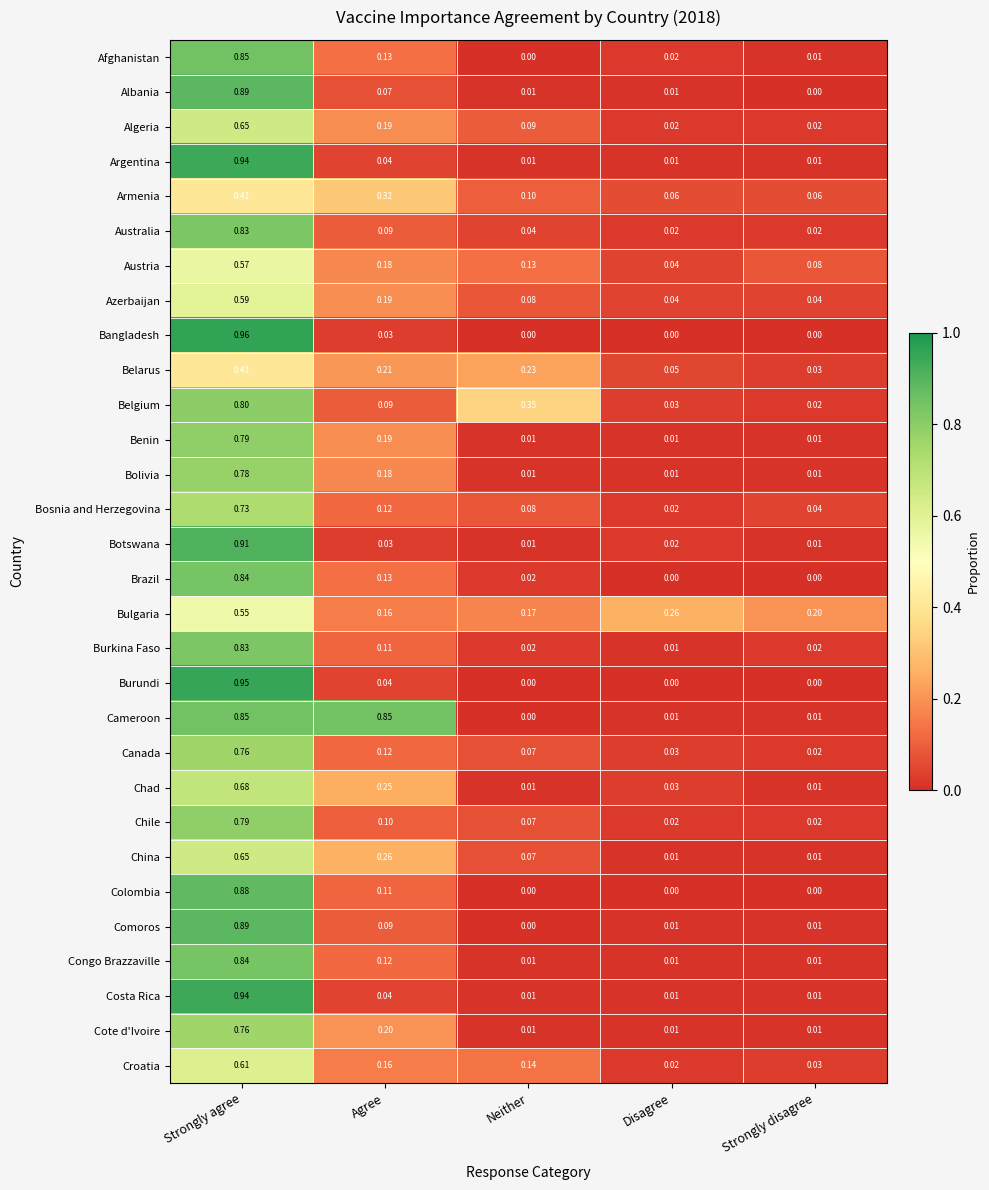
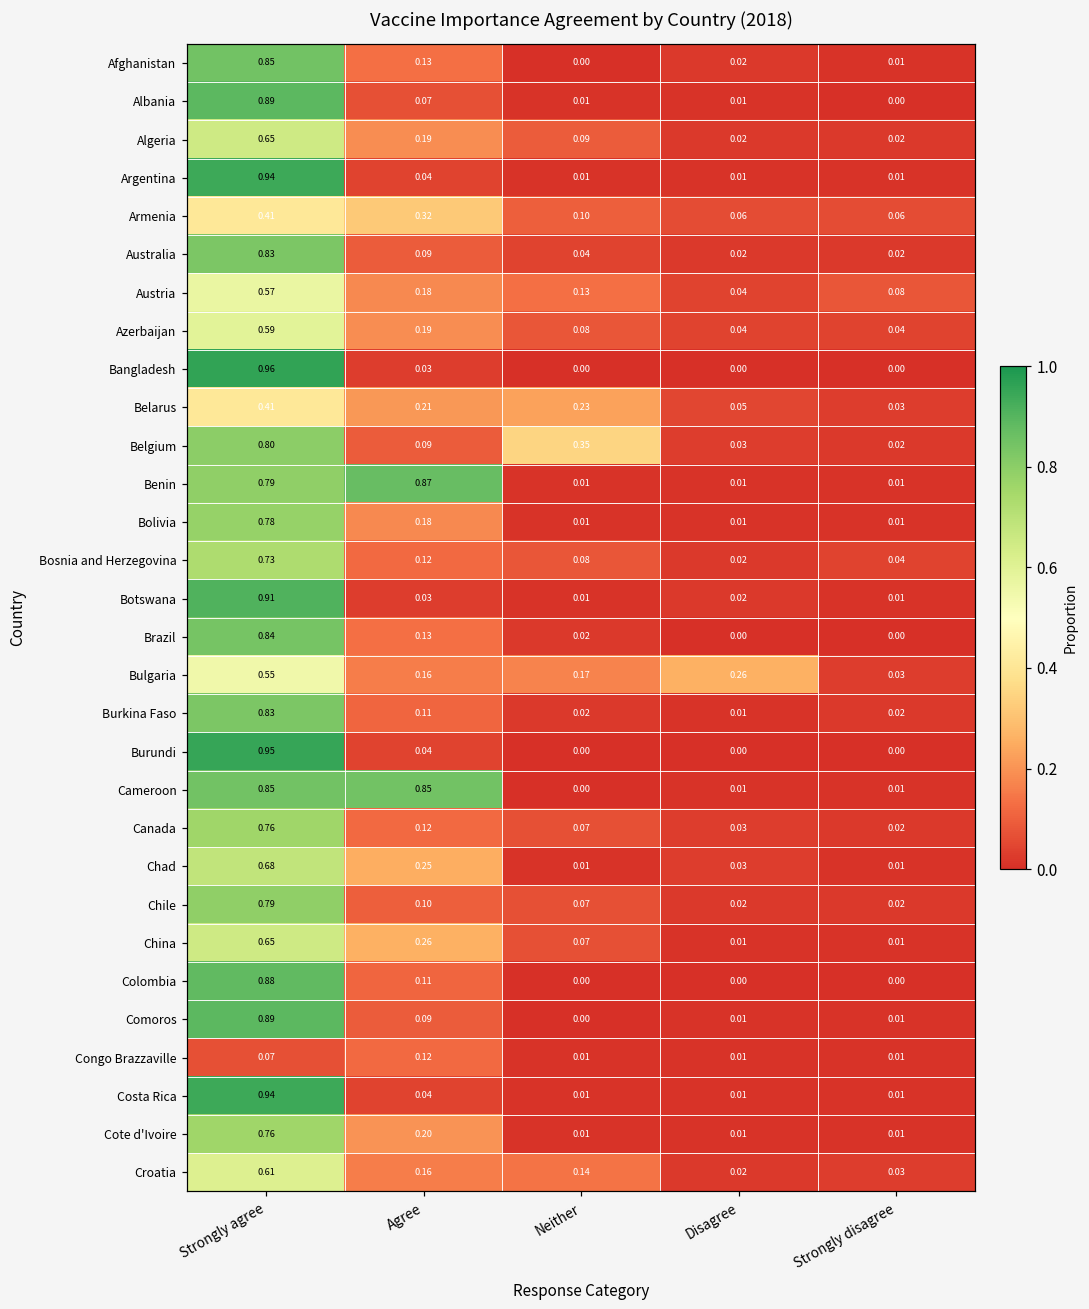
  {
    "Afghanistan": {
      "Strongly agree": 0.85,
      "Agree": 0.13,
      "Neither": 0.00,
      "Disagree": 0.02,
      "Strongly disagree": 0.01
    },
    "Albania": {
      "Strongly agree": 0.89,
      "Agree": 0.07,
      "Neither": 0.01,
      "Disagree": 0.01,
      "Strongly disagree": 0.00
    },
    "Algeria": {
      "Strongly agree": 0.65,
      "Agree": 0.19,
      "Neither": 0.09,
      "Disagree": 0.02,
      "Strongly disagree": 0.02
    },
    "Argentina": {
      "Strongly agree": 0.94,
      "Agree": 0.04,
      "Neither": 0.01,
      "Disagree": 0.01,
      "Strongly disagree": 0.01
    },
    "Armenia": {
      "Strongly agree": 0.41,
      "Agree": 0.32,
      "Neither": 0.10,
      "Disagree": 0.06,
      "Strongly disagree": 0.06
    },
    "Australia": {
      "Strongly agree": 0.83,
      "Agree": 0.09,
      "Neither": 0.04,
      "Disagree": 0.02,
      "Strongly disagree": 0.02
    },
    "Austria": {
      "Strongly agree": 0.57,
      "Agree": 0.18,
      "Neither": 0.13,
      "Disagree": 0.04,
      "Strongly disagree": 0.08
    },
    "Azerbaijan": {
      "Strongly agree": 0.59,
      "Agree": 0.19,
      "Neither": 0.08,
      "Disagree": 0.04,
      "Strongly disagree": 0.04
    },
    "Bangladesh": {
      "Strongly agree": 0.96,
      "Agree": 0.03,
      "Neither": 0.00,
      "Disagree": 0.00,
      "Strongly disagree": 0.00
    },
    "Belarus": {
      "Strongly agree": 0.41,
      "Agree": 0.21,
      "Neither": 0.23,
      "Disagree": 0.05,
      "Strongly disagree": 0.03
    },
    "Belgium": {
      "Strongly agree": 0.80,
      "Agree": 0.09,
      "Neither": 0.35,
      "Disagree": 0.03,
      "Strongly disagree": 0.02
    },
    "Benin": {
      "Strongly agree": 0.79,
-     "Agree": 0.19,
+     "Agree": 0.87,
      "Neither": 0.01,
      "Disagree": 0.01,
      "Strongly disagree": 0.01
    },
    "Bolivia": {
      "Strongly agree": 0.78,
      "Agree": 0.18,
      "Neither": 0.01,
      "Disagree": 0.01,
      "Strongly disagree": 0.01
    },
    "Bosnia and Herzegovina": {
      "Strongly agree": 0.73,
      "Agree": 0.12,
      "Neither": 0.08,
      "Disagree": 0.02,
      "Strongly disagree": 0.04
    },
    "Botswana": {
      "Strongly agree": 0.91,
      "Agree": 0.03,
      "Neither": 0.01,
      "Disagree": 0.02,
      "Strongly disagree": 0.01
    },
    "Brazil": {
      "Strongly agree": 0.84,
      "Agree": 0.13,
      "Neither": 0.02,
      "Disagree": 0.00,
      "Strongly disagree": 0.00
    },
    "Bulgaria": {
      "Strongly agree": 0.55,
      "Agree": 0.16,
      "Neither": 0.17,
      "Disagree": 0.26,
-     "Strongly disagree": 0.20
+     "Strongly disagree": 0.03
    },
    "Burkina Faso": {
      "Strongly agree": 0.83,
      "Agree": 0.11,
      "Neither": 0.02,
      "Disagree": 0.01,
      "Strongly disagree": 0.02
    },
    "Burundi": {
      "Strongly agree": 0.95,
      "Agree": 0.04,
      "Neither": 0.00,
      "Disagree": 0.00,
      "Strongly disagree": 0.00
    },
    "Cameroon": {
      "Strongly agree": 0.85,
      "Agree": 0.85,
      "Neither": 0.00,
      "Disagree": 0.01,
      "Strongly disagree": 0.01
    },
    "Canada": {
      "Strongly agree": 0.76,
      "Agree": 0.12,
      "Neither": 0.07,
      "Disagree": 0.03,
      "Strongly disagree": 0.02
    },
    "Chad": {
      "Strongly agree": 0.68,
      "Agree": 0.25,
      "Neither": 0.01,
      "Disagree": 0.03,
      "Strongly disagree": 0.01
    },
    "Chile": {
      "Strongly agree": 0.79,
      "Agree": 0.10,
      "Neither": 0.07,
      "Disagree": 0.02,
      "Strongly disagree": 0.02
    },
    "China": {
      "Strongly agree": 0.65,
      "Agree": 0.26,
      "Neither": 0.07,
      "Disagree": 0.01,
      "Strongly disagree": 0.01
    },
    "Colombia": {
      "Strongly agree": 0.88,
      "Agree": 0.11,
      "Neither": 0.00,
      "Disagree": 0.00,
      "Strongly disagree": 0.00
    },
    "Comoros": {
      "Strongly agree": 0.89,
      "Agree": 0.09,
      "Neither": 0.00,
      "Disagree": 0.01,
      "Strongly disagree": 0.01
    },
    "Congo Brazzaville": {
-     "Strongly agree": 0.84,
+     "Strongly agree": 0.07,
      "Agree": 0.12,
      "Neither": 0.01,
      "Disagree": 0.01,
      "Strongly disagree": 0.01
    },
    "Costa Rica": {
      "Strongly agree": 0.94,
      "Agree": 0.04,
      "Neither": 0.01,
      "Disagree": 0.01,
      "Strongly disagree": 0.01
    },
    "Cote d'Ivoire": {
      "Strongly agree": 0.76,
      "Agree": 0.20,
      "Neither": 0.01,
      "Disagree": 0.01,
      "Strongly disagree": 0.01
    },
    "Croatia": {
      "Strongly agree": 0.61,
      "Agree": 0.16,
      "Neither": 0.14,
      "Disagree": 0.02,
      "Strongly disagree": 0.03
    }
  }
